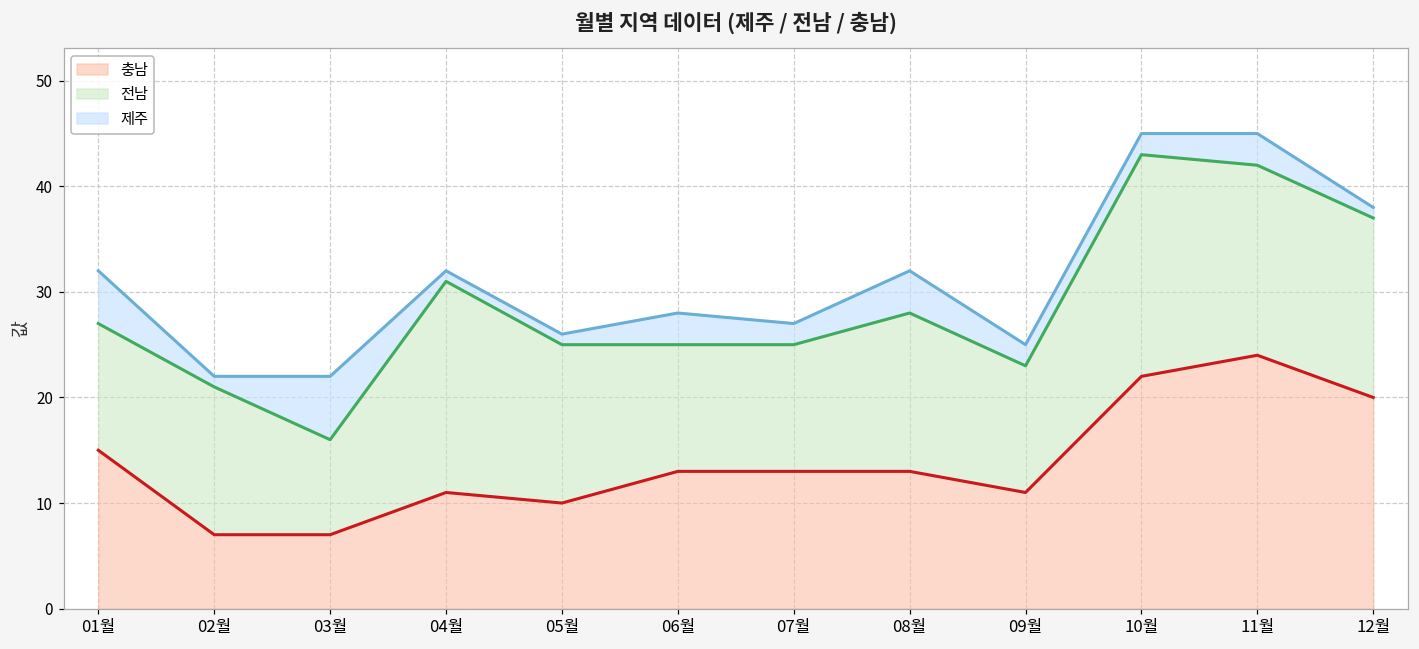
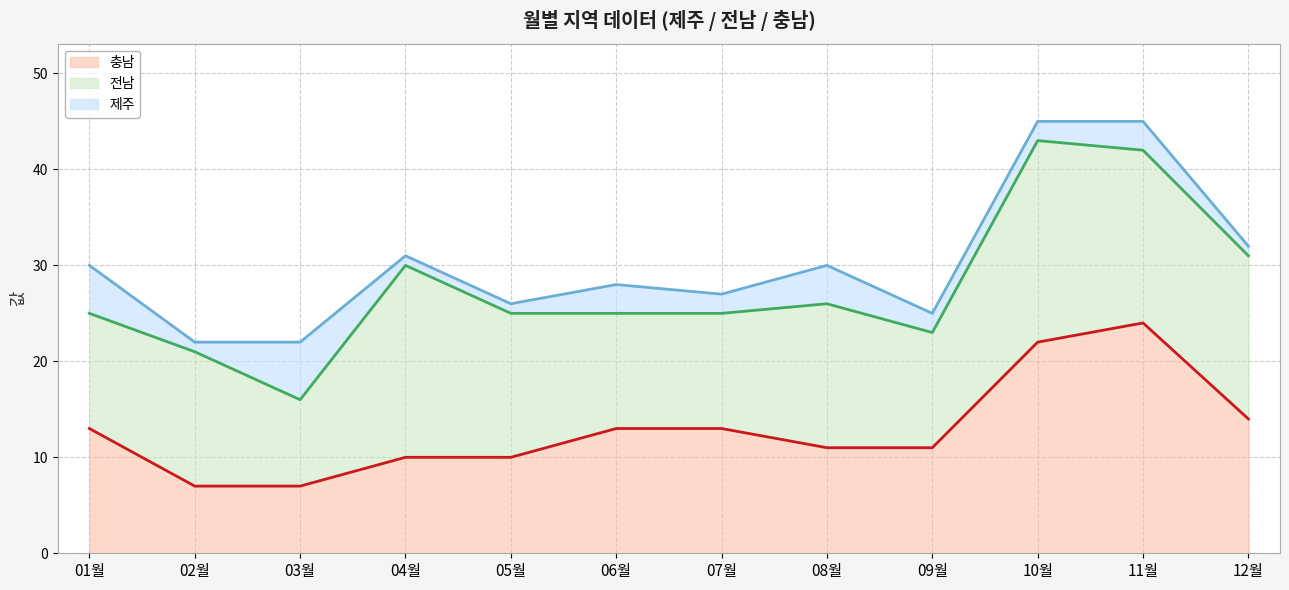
  {
    "충남": {
-     "01월": 15,
+     "01월": 13,
      "02월": 7,
      "03월": 7,
-     "04월": 11,
+     "04월": 10,
      "05월": 10,
      "06월": 13,
      "07월": 13,
-     "08월": 13,
+     "08월": 11,
      "09월": 11,
      "10월": 22,
      "11월": 24,
-     "12월": 20
+     "12월": 14
    }
  }
